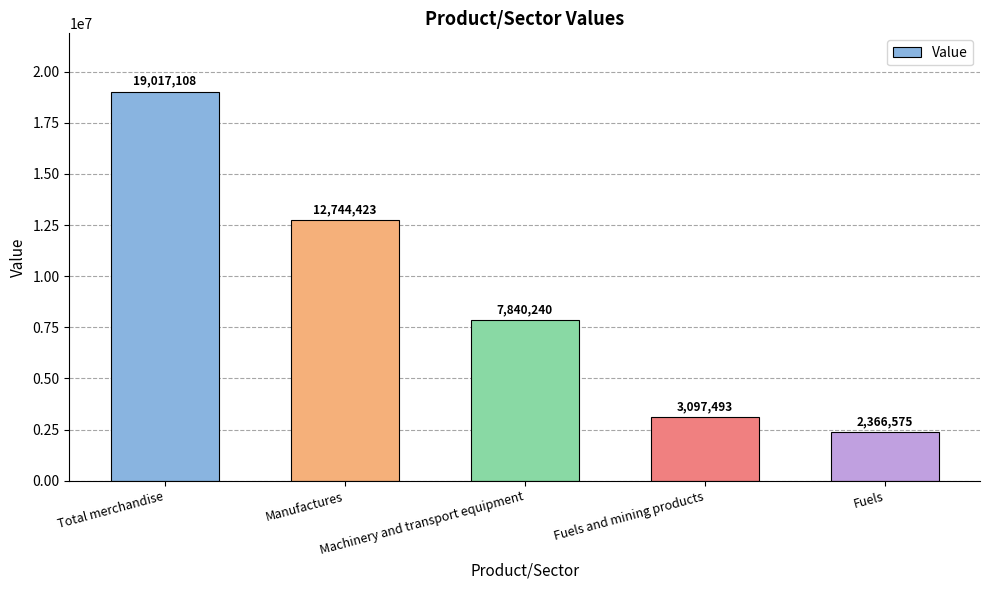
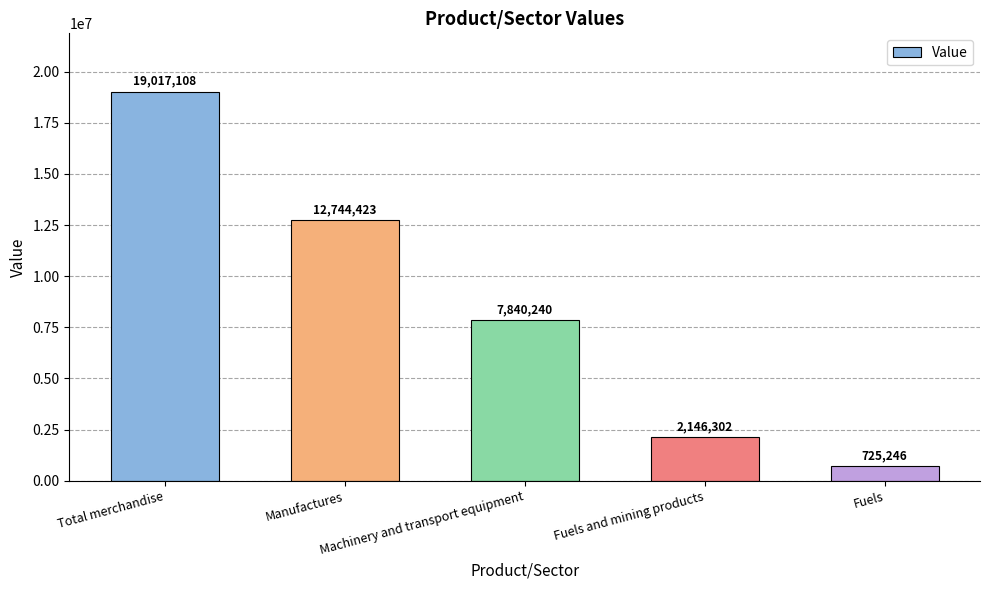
  {
    "Total merchandise": "19,017,108",
    "Manufactures": "12,744,423",
    "Machinery and transport equipment": "7,840,240",
-   "Fuels and mining products": "3,097,493",
-   "Fuels": "2,366,575"
+   "Fuels and mining products": "2,146,302",
+   "Fuels": "725,246"
  }
